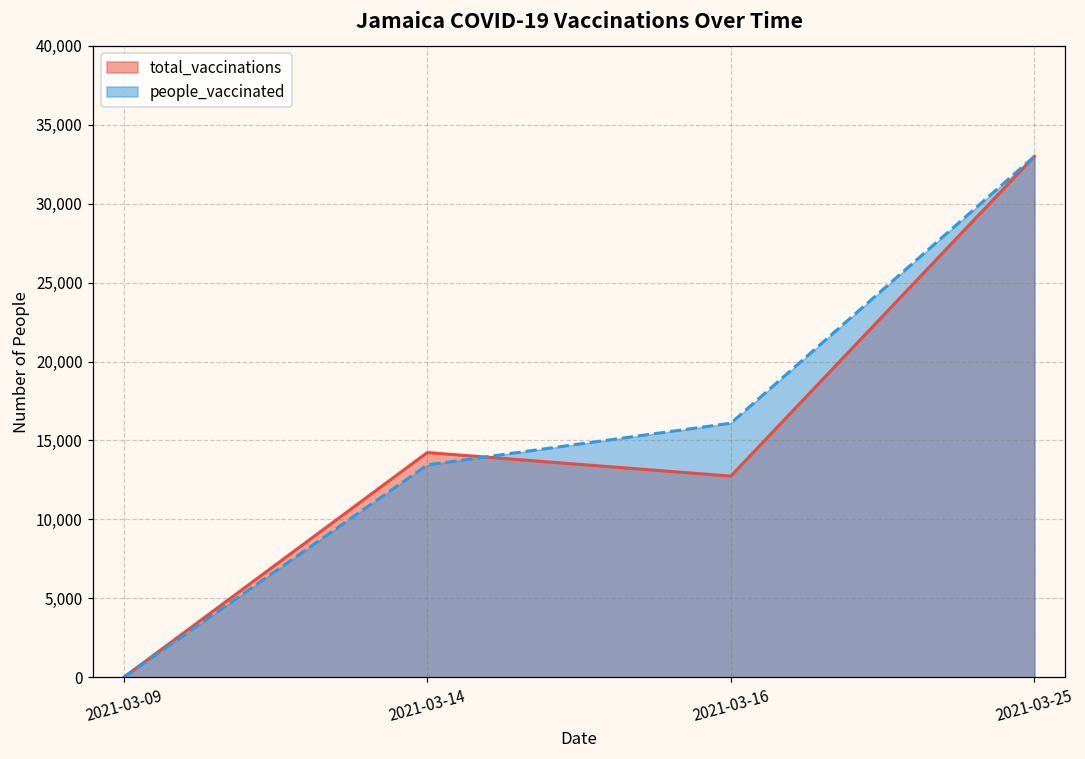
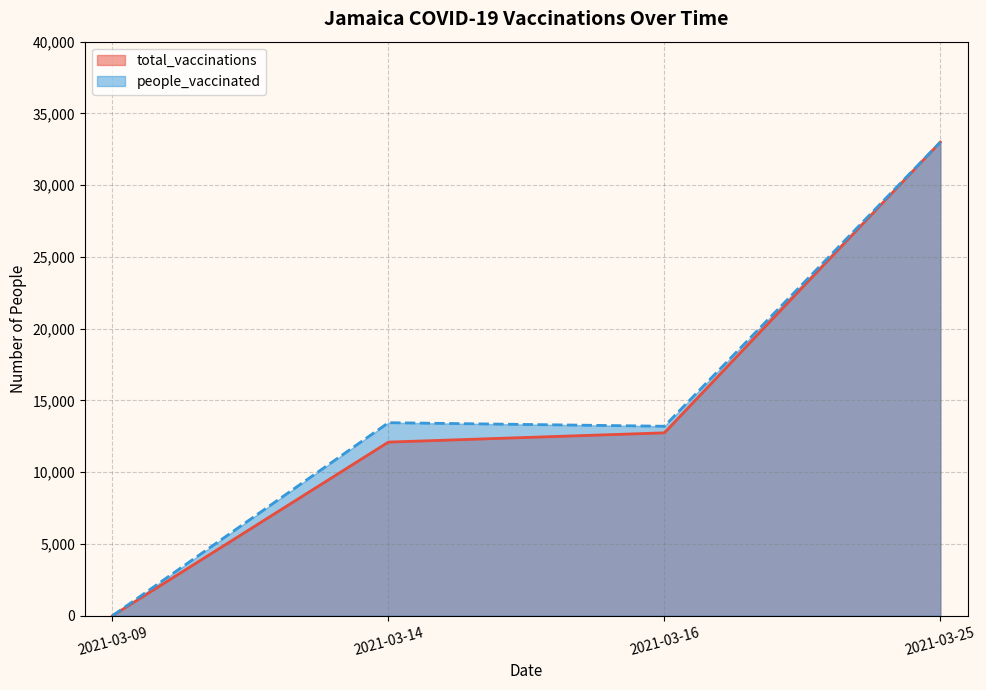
  {
    "total_vaccinations": {
-     "2021-03-14": "14,200",
+     "2021-03-14": "12,100",
      "2021-03-16": "12,700"
    },
    "people_vaccinated": {
      "2021-03-14": "13,500",
-     "2021-03-16": "16,100"
+     "2021-03-16": "13,200"
    }
  }
